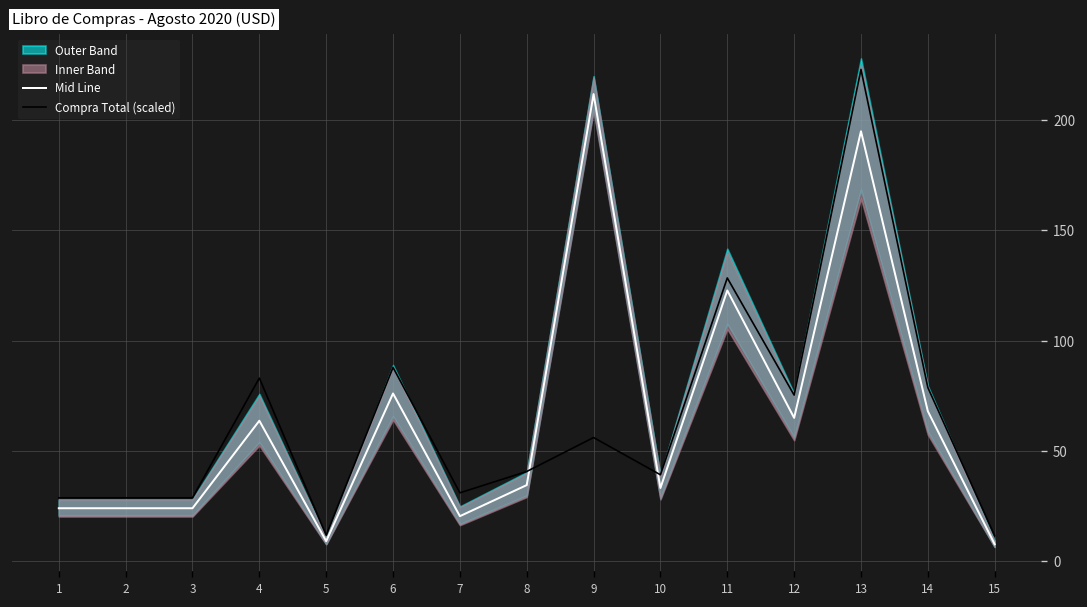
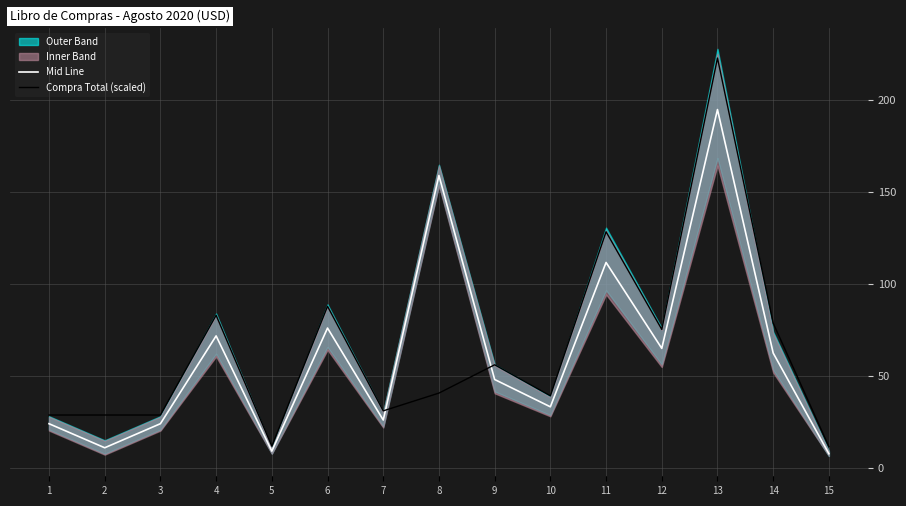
  {
    "Mid Line": {
      "1": 24,
-     "2": 24,
+     "2": 11,
      "3": 24,
-     "4": 64,
+     "4": 72,
      "5": 9,
      "6": 76,
-     "7": 20,
-     "8": 35,
-     "9": 212,
+     "7": 26,
+     "8": 159,
+     "9": 48,
      "10": 33,
-     "11": 123,
+     "11": 112,
      "12": 65,
      "13": 195,
-     "14": 68
+     "14": 62
    },
    "Compra Total (scaled)": {
      "13": 223,
      "15": 12
    }
  }
